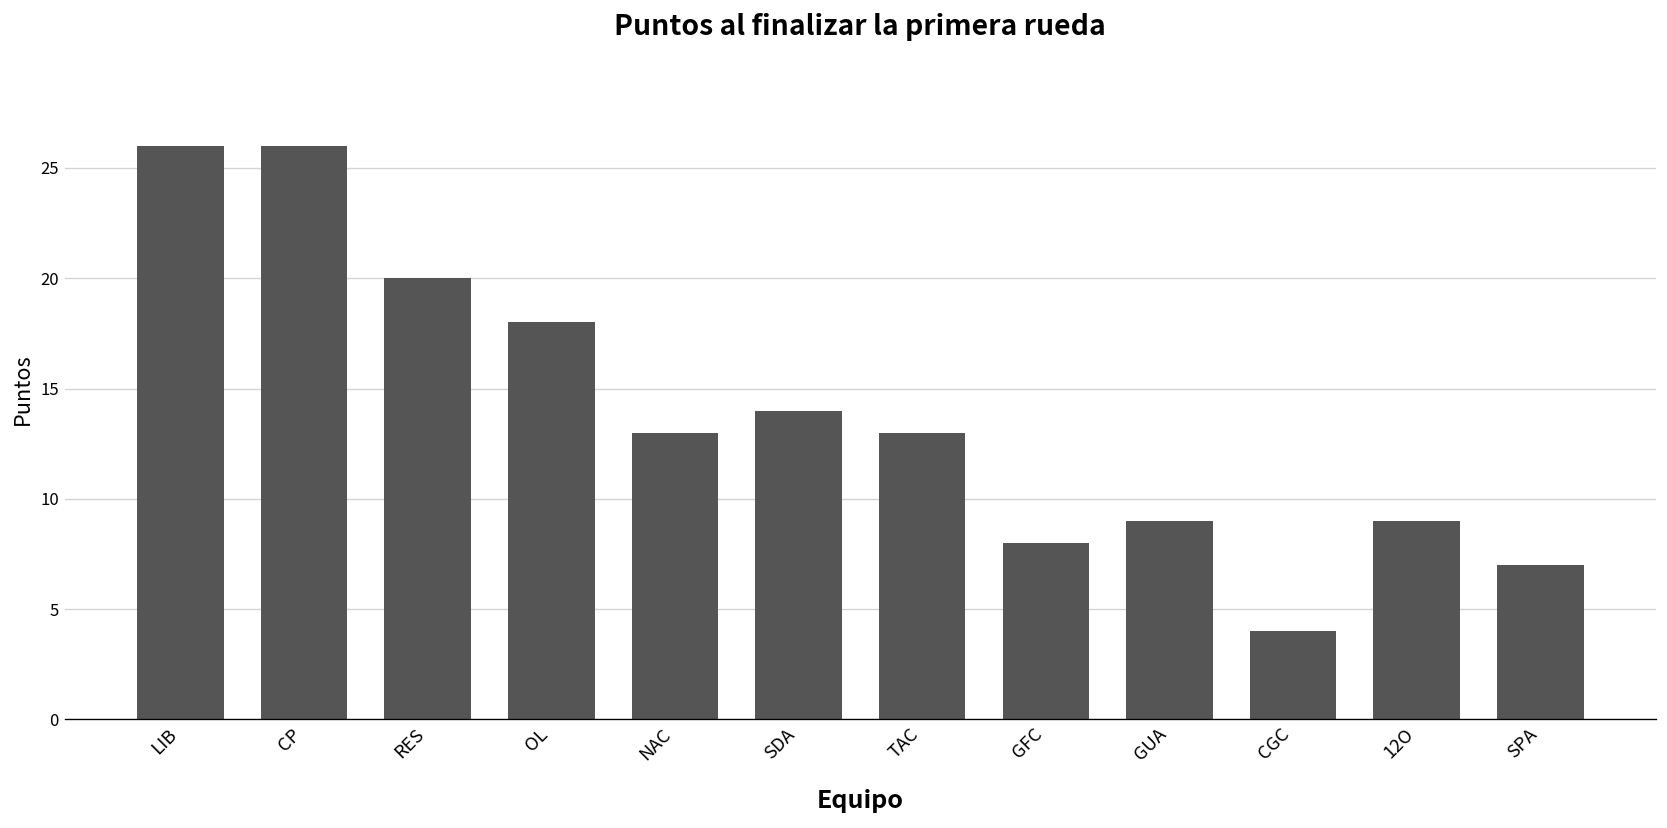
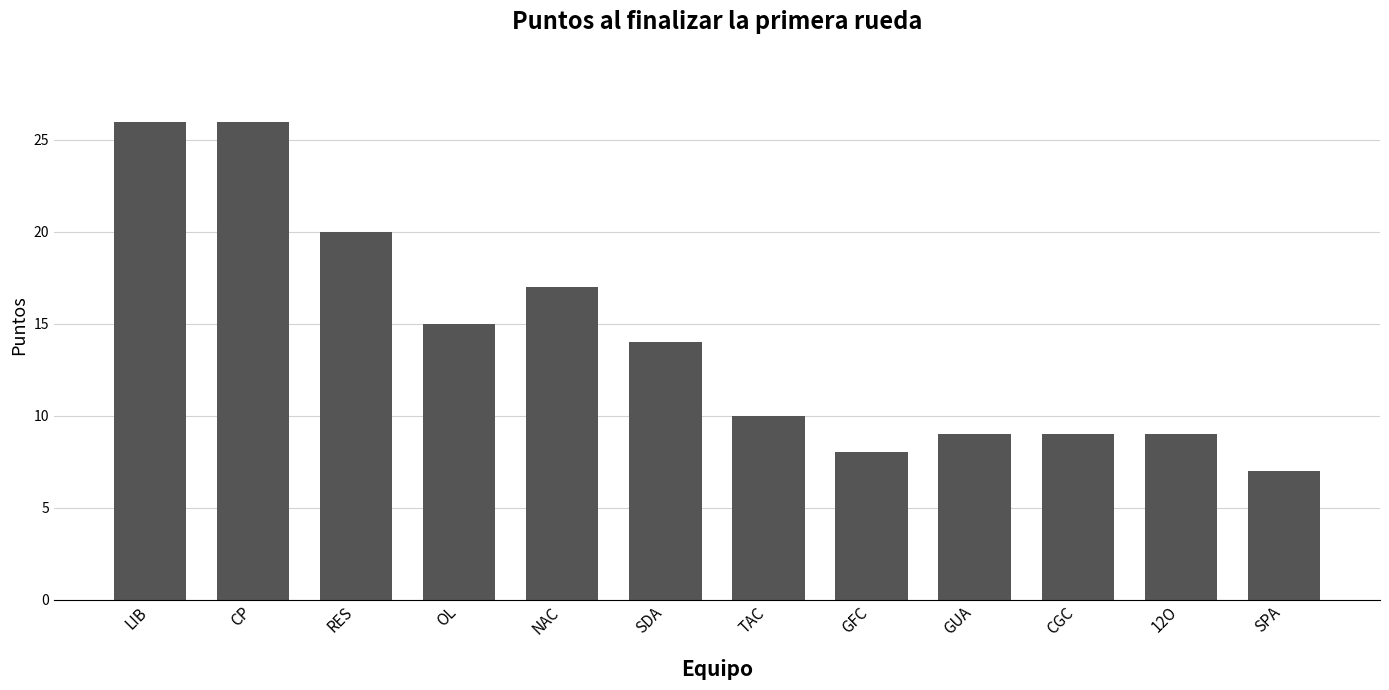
  {
    "LIB": 26,
    "CP": 26,
    "RES": 20,
-   "OL": 18,
-   "NAC": 13,
+   "OL": 15,
+   "NAC": 17,
    "SDA": 14,
-   "TAC": 13,
+   "TAC": 10,
    "GFC": 8,
    "GUA": 9,
-   "CGC": 4,
+   "CGC": 9,
    "12O": 9,
    "SPA": 7
  }
